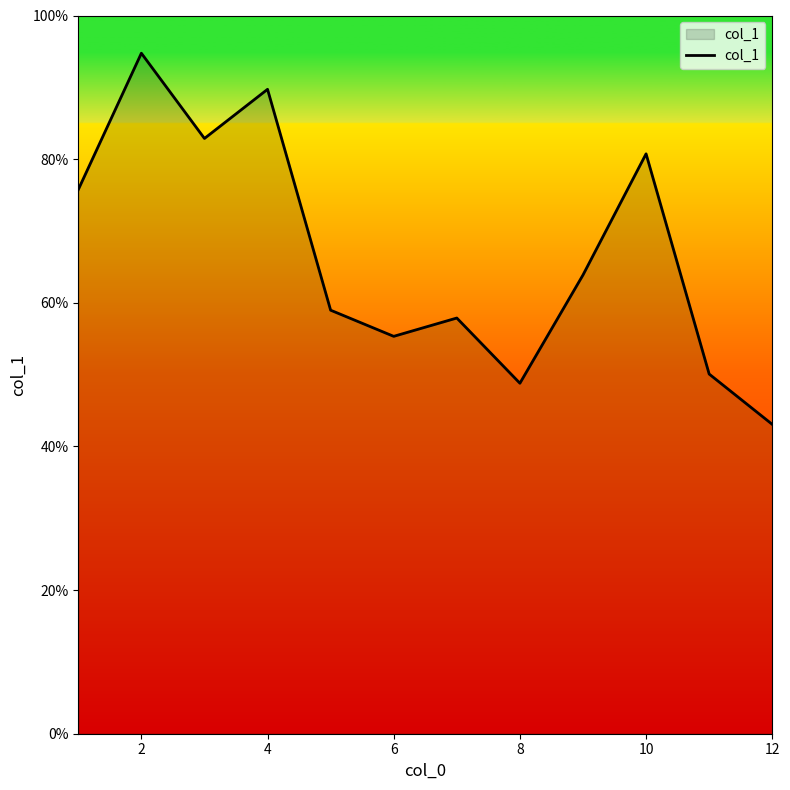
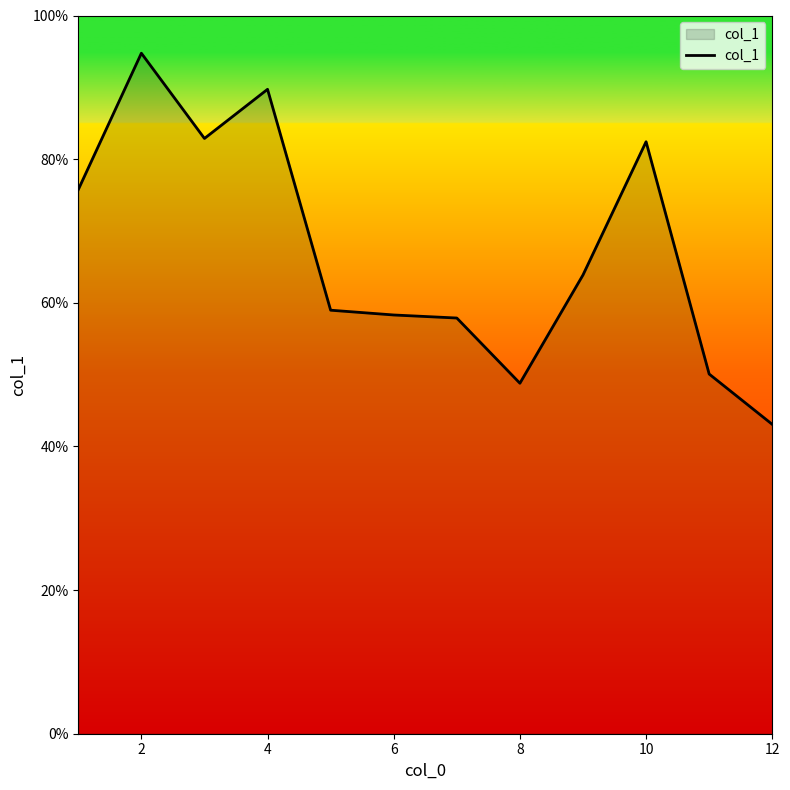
  {
    "2": "95%",
    "4": "90%",
-   "6": "55%",
+   "6": "58%",
    "8": "49%",
-   "10": "81%",
+   "10": "82%",
    "12": "43%"
  }
